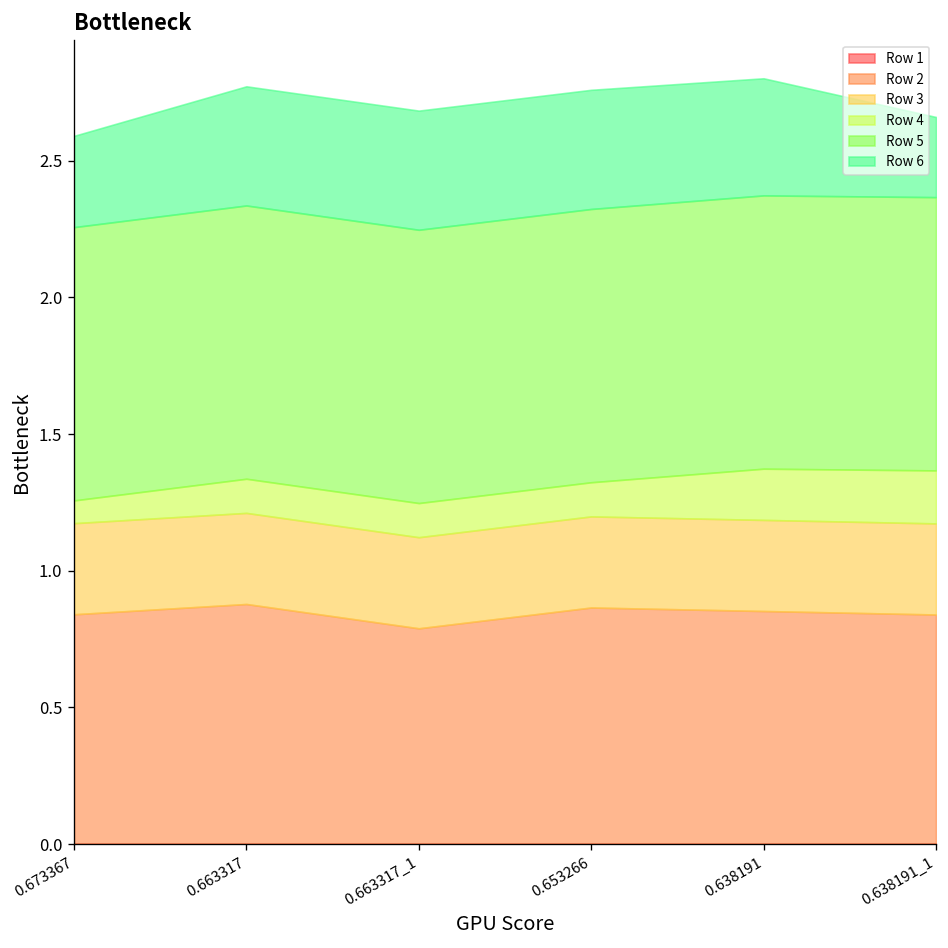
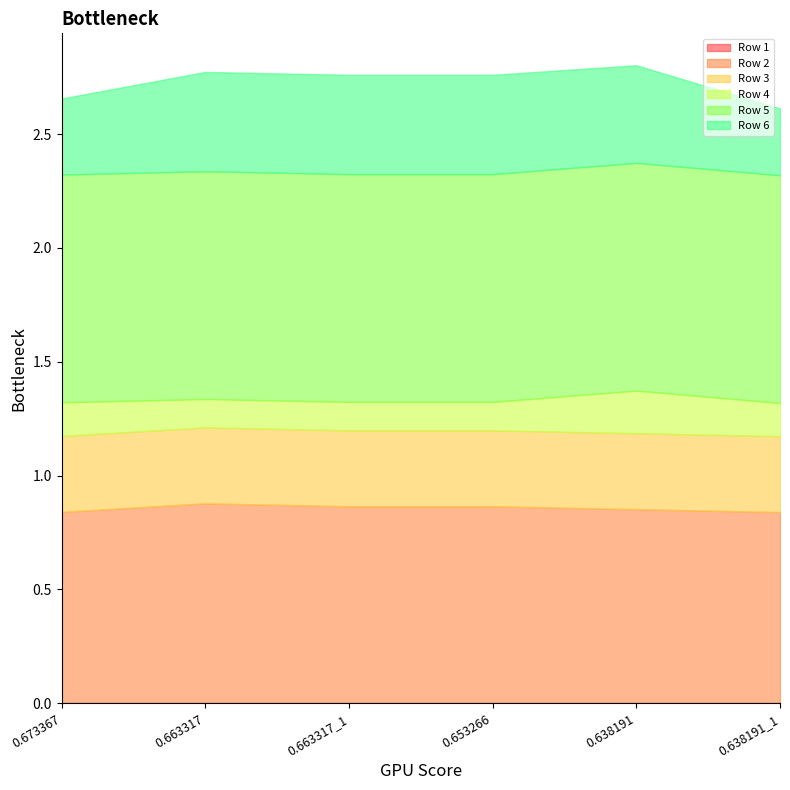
  {
    "Row 1": {
      "0.673367": 0.00,
      "0.663317": 0.00,
      "0.663317_1": 0.00,
      "0.653266": 0.00,
      "0.638191": 0.00,
      "0.638191_1": 0.00
    },
    "Row 2": {
      "0.673367": 0.84,
      "0.663317": 0.88,
-     "0.663317_1": 0.79,
+     "0.663317_1": 0.87,
      "0.653266": 0.87,
      "0.638191": 0.85,
      "0.638191_1": 0.84
    },
    "Row 3": {
      "0.673367": 0.33,
      "0.663317": 0.33,
      "0.663317_1": 0.33,
      "0.653266": 0.33,
      "0.638191": 0.33,
      "0.638191_1": 0.33
    },
    "Row 4": {
-     "0.673367": 0.08,
+     "0.673367": 0.15,
      "0.663317": 0.13,
      "0.663317_1": 0.13,
      "0.653266": 0.13,
      "0.638191": 0.19,
-     "0.638191_1": 0.19
+     "0.638191_1": 0.15
    },
    "Row 5": {
      "0.673367": 1.00,
      "0.663317": 1.00,
      "0.663317_1": 1.00,
      "0.653266": 1.00,
      "0.638191": 1.00,
      "0.638191_1": 1.00
    },
    "Row 6": {
      "0.673367": 0.33,
      "0.663317": 0.44,
      "0.663317_1": 0.44,
      "0.653266": 0.44,
      "0.638191": 0.43,
      "0.638191_1": 0.29
    }
  }
